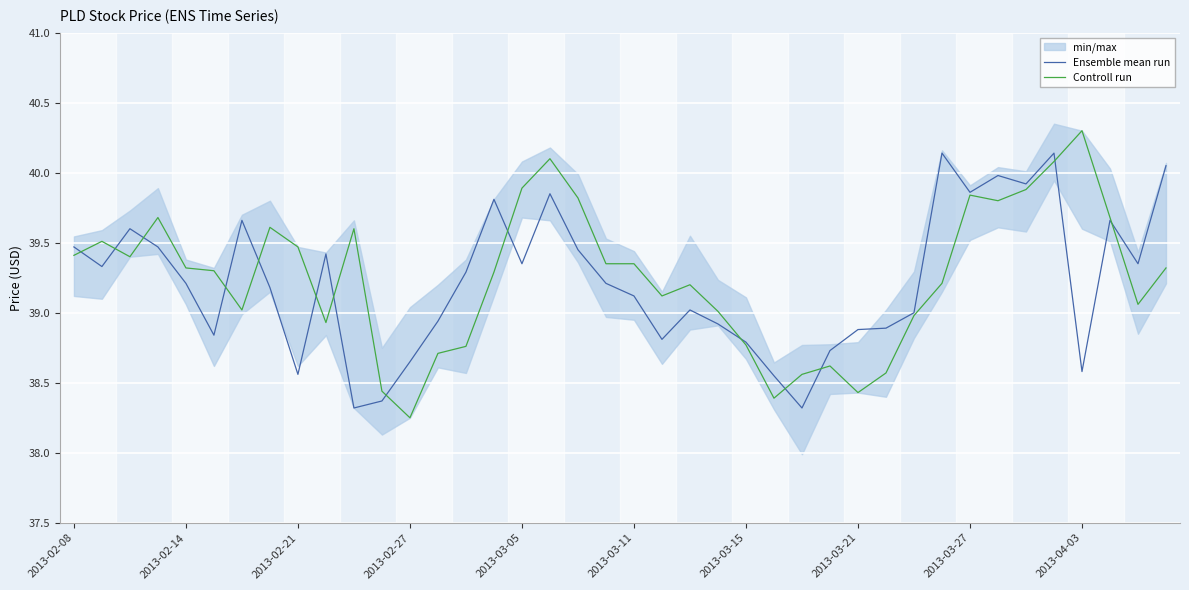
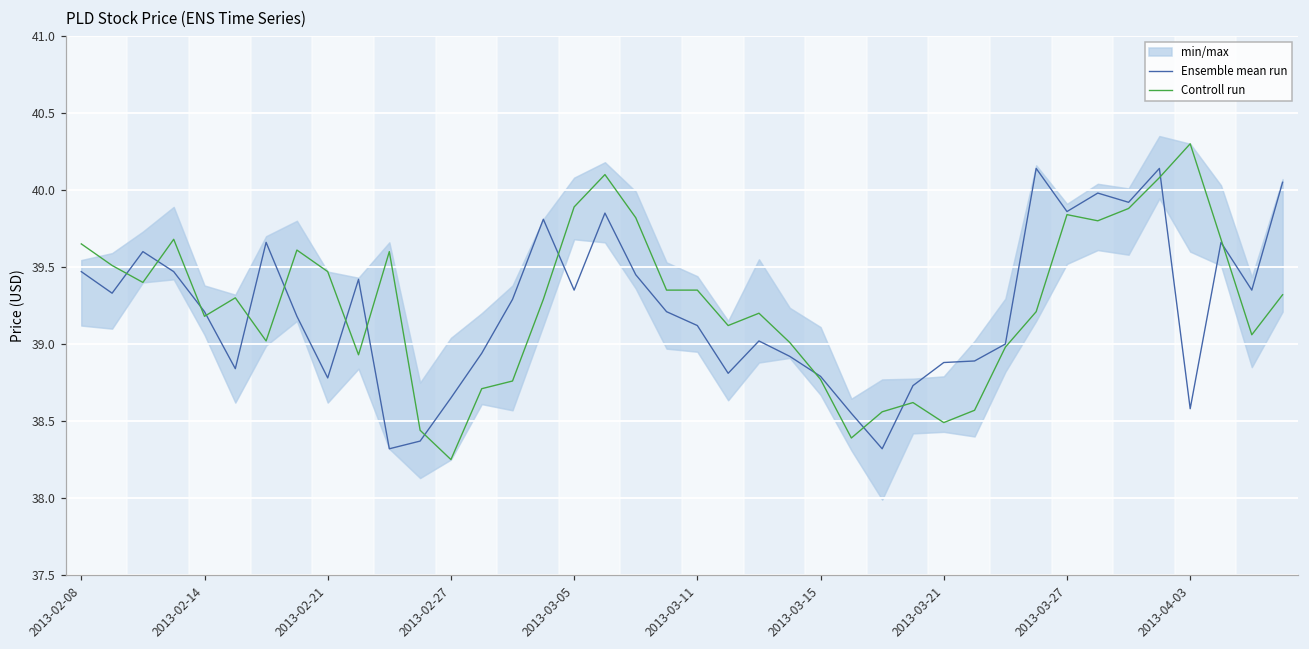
  {
    "Ensemble mean run": {
      "2013-02-08": 39.47,
      "2013-02-14": 39.21,
-     "2013-02-21": 38.56,
+     "2013-02-21": 38.78,
      "2013-02-27": 38.65,
      "2013-03-05": 39.35,
      "2013-03-11": 39.12,
      "2013-03-15": 38.79,
      "2013-03-21": 38.88,
      "2013-03-27": 39.86,
      "2013-04-03": 38.58
    },
    "Controll run": {
-     "2013-02-08": 39.41,
-     "2013-02-14": 39.32,
+     "2013-02-08": 39.65,
+     "2013-02-14": 39.18,
      "2013-02-27": 38.25,
      "2013-03-05": 39.89,
      "2013-03-11": 39.35,
      "2013-03-15": 38.77,
-     "2013-03-21": 38.43,
+     "2013-03-21": 38.49,
      "2013-03-27": 39.84
    }
  }
